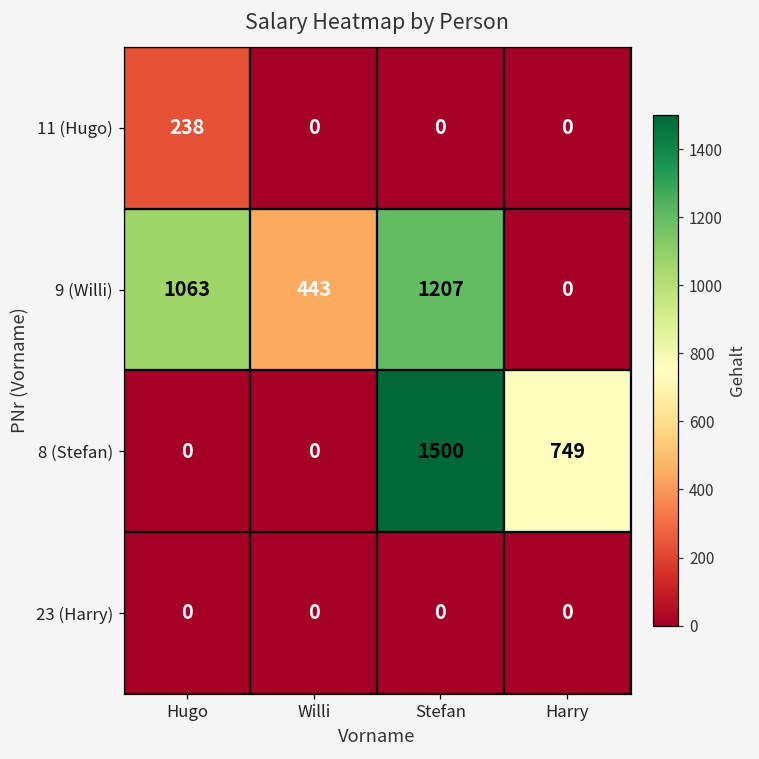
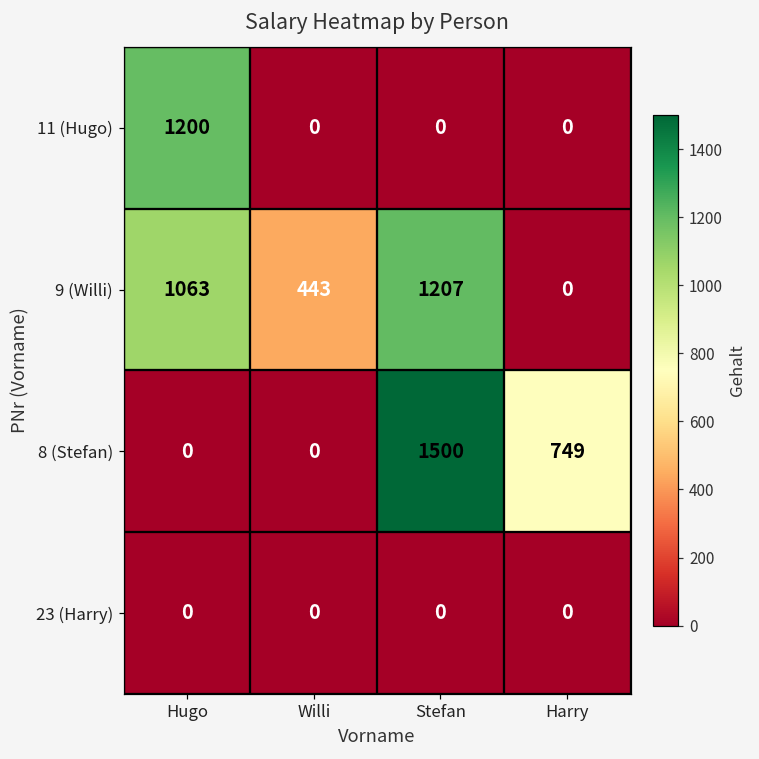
  {
    "11 (Hugo)": {
-     "Hugo": 238,
+     "Hugo": 1200,
      "Willi": 0,
      "Stefan": 0,
      "Harry": 0
    },
    "9 (Willi)": {
      "Hugo": 1063,
      "Willi": 443,
      "Stefan": 1207,
      "Harry": 0
    },
    "8 (Stefan)": {
      "Hugo": 0,
      "Willi": 0,
      "Stefan": 1500,
      "Harry": 749
    },
    "23 (Harry)": {
      "Hugo": 0,
      "Willi": 0,
      "Stefan": 0,
      "Harry": 0
    }
  }
